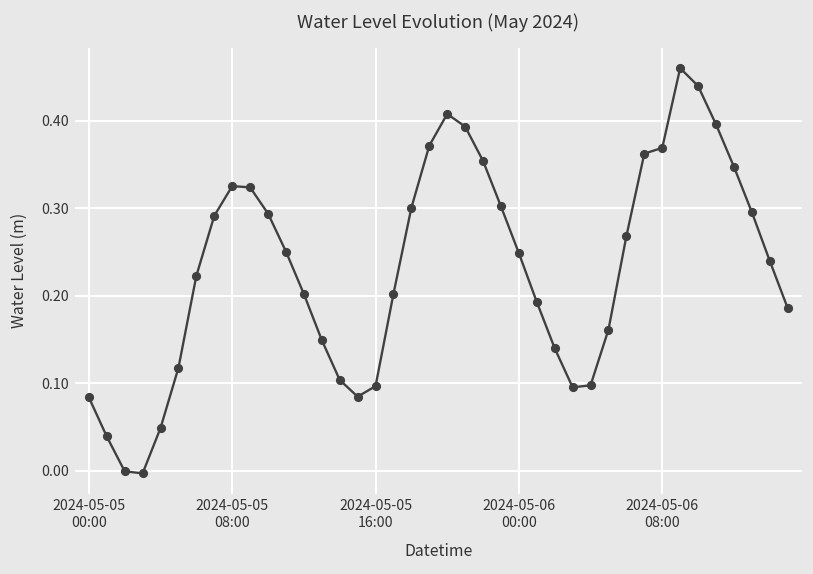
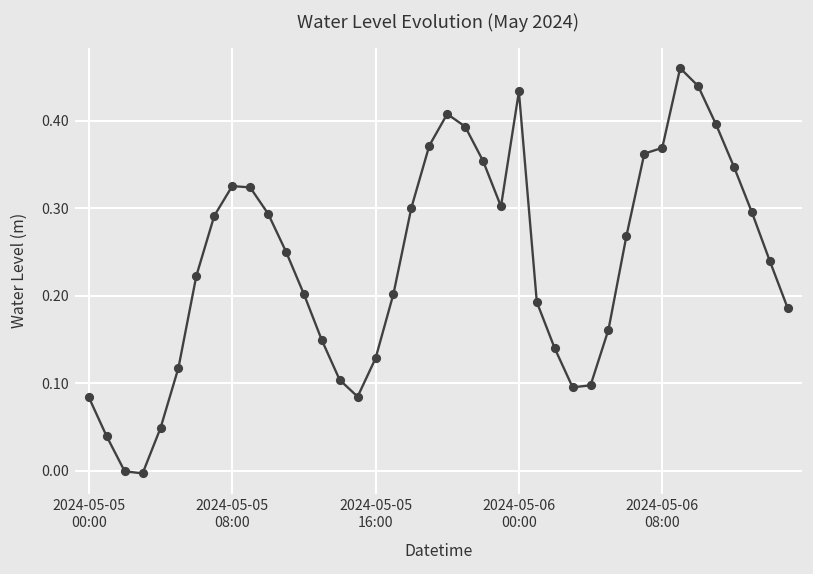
  {
    "2024-05-05 00:00": 0.08,
    "2024-05-05 08:00": 0.33,
-   "2024-05-05 16:00": 0.10,
-   "2024-05-06 00:00": 0.25,
+   "2024-05-05 16:00": 0.13,
+   "2024-05-06 00:00": 0.43,
    "2024-05-06 08:00": 0.37
  }
